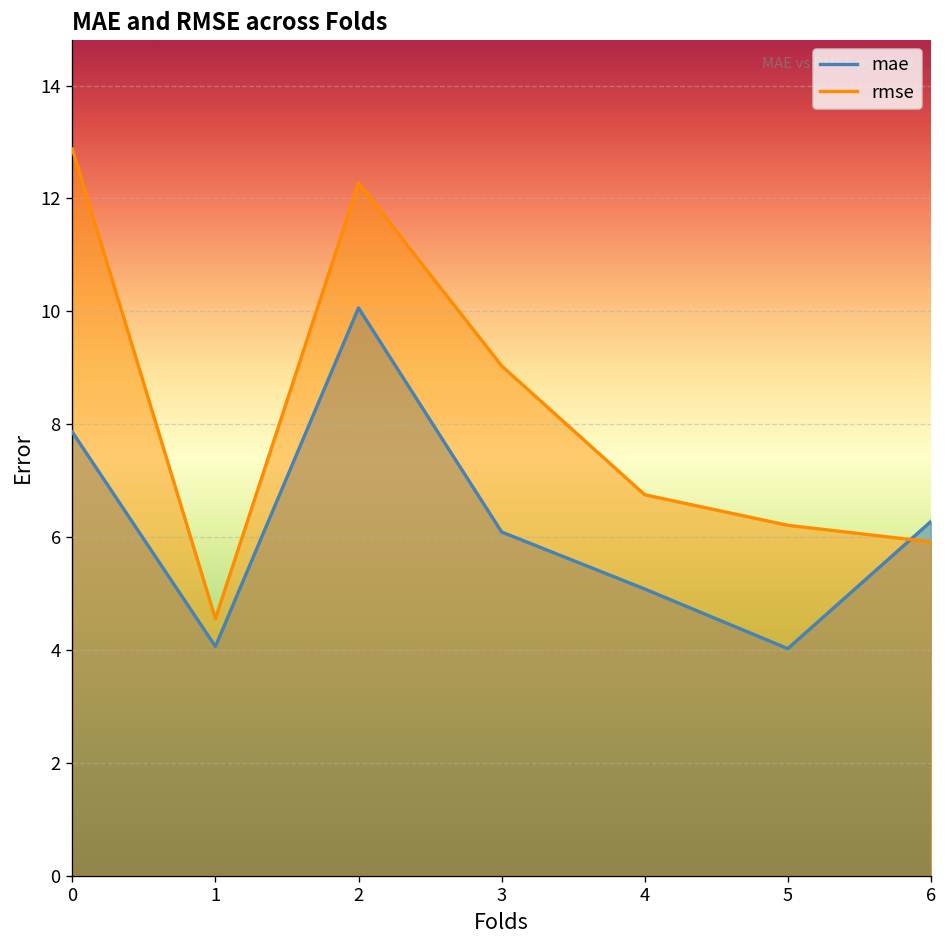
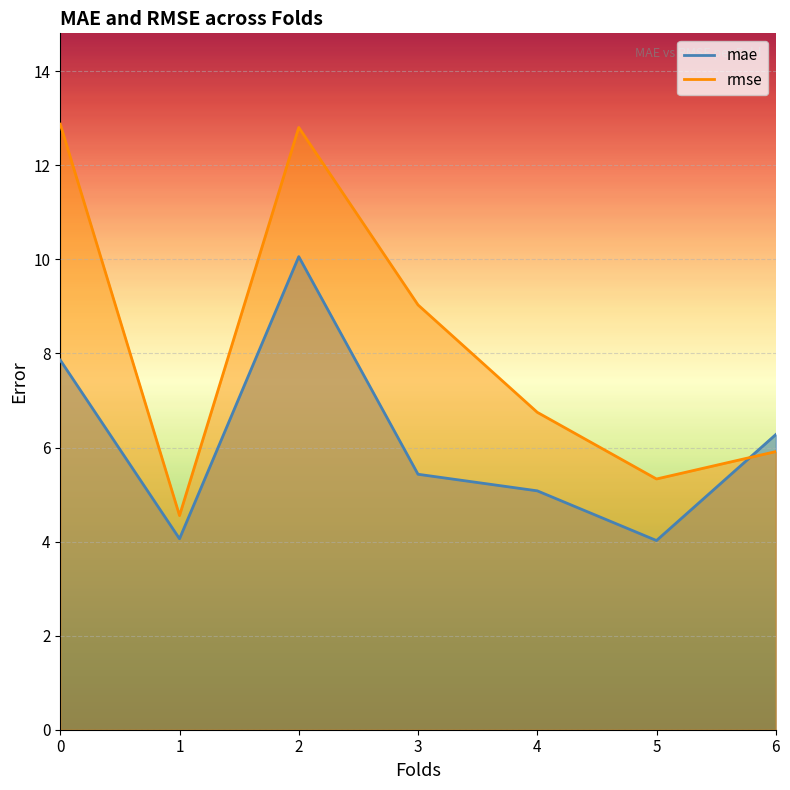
  {
    "mae": {
      "0": 7.9,
      "1": 4.1,
      "2": 10.1,
-     "3": 6.1,
+     "3": 5.4,
      "4": 5.1,
      "5": 4.0,
      "6": 6.3
    },
    "rmse": {
      "0": 12.9,
      "1": 4.6,
-     "2": 12.3,
+     "2": 12.8,
      "3": 9.0,
      "4": 6.7,
-     "5": 6.2,
+     "5": 5.3,
      "6": 5.9
    }
  }
